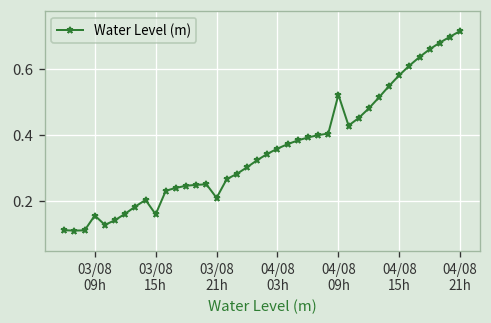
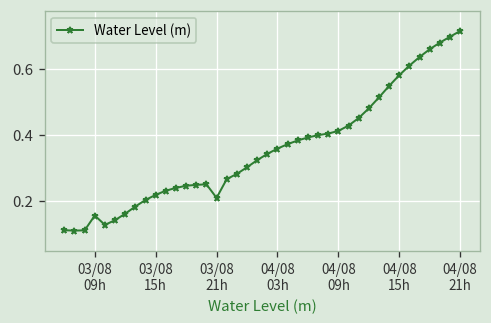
  {
    "03/08 09h": 0.16,
-   "03/08 15h": 0.16,
+   "03/08 15h": 0.22,
    "03/08 21h": 0.21,
    "04/08 03h": 0.36,
-   "04/08 09h": 0.52,
+   "04/08 09h": 0.41,
    "04/08 15h": 0.58,
    "04/08 21h": 0.71
  }
